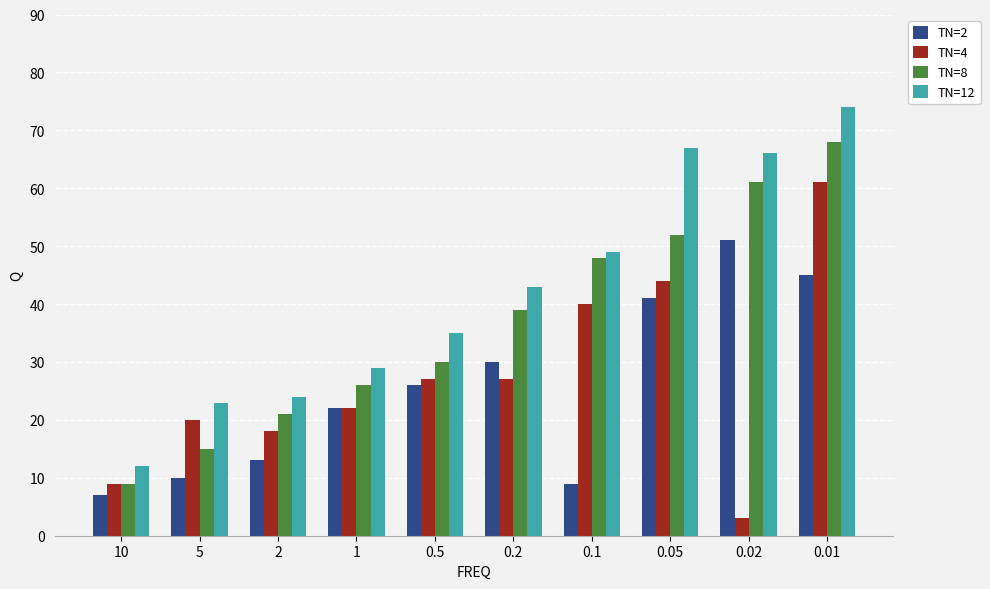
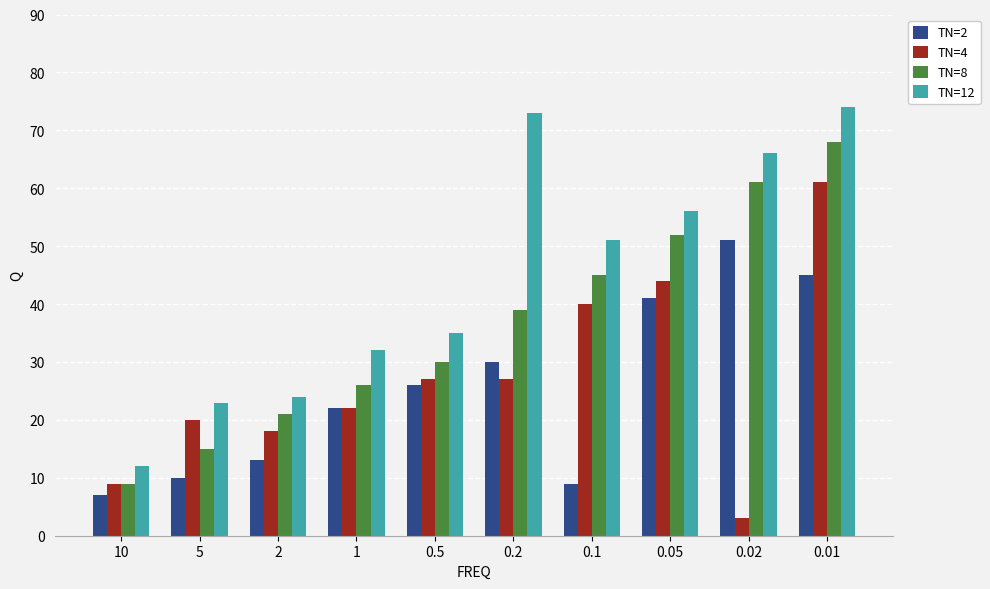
  {
    "TN=2": {
      "10": 7,
      "5": 10,
      "2": 13,
      "1": 22,
      "0.5": 26,
      "0.2": 30,
      "0.1": 9,
      "0.05": 41,
      "0.02": 51,
      "0.01": 45
    },
    "TN=4": {
      "10": 9,
      "5": 20,
      "2": 18,
      "1": 22,
      "0.5": 27,
      "0.2": 27,
      "0.1": 40,
      "0.05": 44,
      "0.02": 3,
      "0.01": 61
    },
    "TN=8": {
      "10": 9,
      "5": 15,
      "2": 21,
      "1": 26,
      "0.5": 30,
      "0.2": 39,
-     "0.1": 48,
+     "0.1": 45,
      "0.05": 52,
      "0.02": 61,
      "0.01": 68
    },
    "TN=12": {
      "10": 12,
      "5": 23,
      "2": 24,
-     "1": 29,
+     "1": 32,
      "0.5": 35,
-     "0.2": 43,
-     "0.1": 49,
-     "0.05": 67,
+     "0.2": 73,
+     "0.1": 51,
+     "0.05": 56,
      "0.02": 66,
      "0.01": 74
    }
  }
